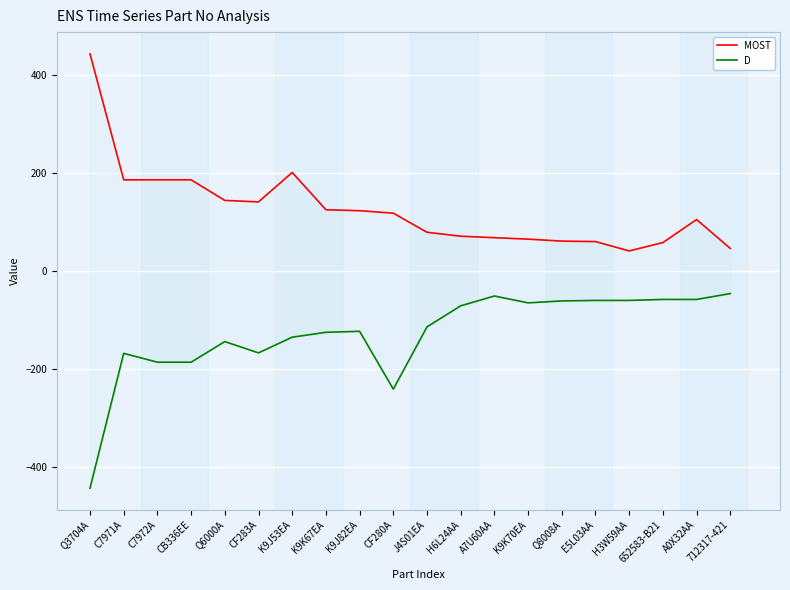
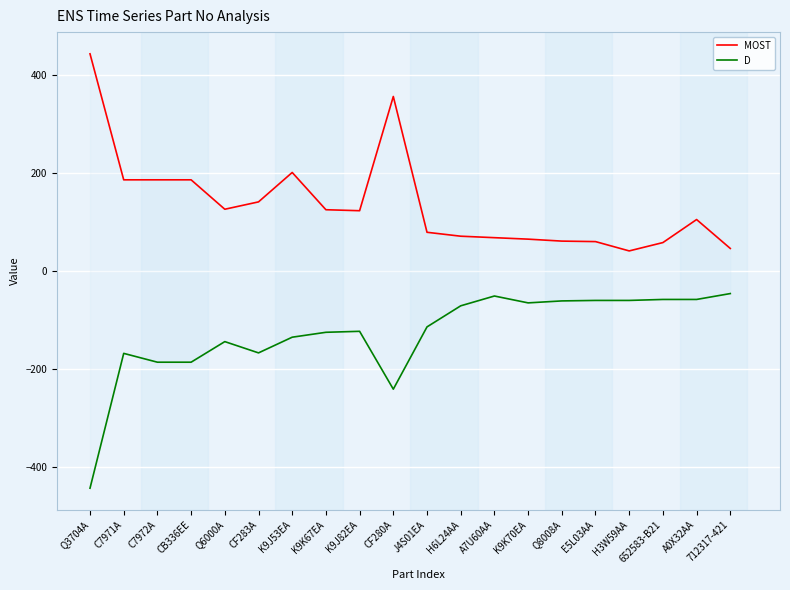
  {
    "MOST": {
      "Q3704A": 440,
      "C7971A": 190,
      "C7972A": 190,
      "CB336EE": 190,
-     "Q6000A": 140,
+     "Q6000A": 130,
      "CF283A": 140,
      "K9J53EA": 200,
      "K9K67EA": 130,
      "K9J82EA": 120,
-     "CF280A": 120,
+     "CF280A": 360,
      "J4S01EA": 80,
      "H6L24AA": 70,
      "A7U60AA": 70,
      "K9K70EA": 70,
      "Q8008A": 60,
      "E5L03AA": 60,
      "H3W59AA": 40,
      "652583-B21": 60,
      "A0X32AA": 110,
      "712317-421": 50
    },
    "D": {
      "Q3704A": -440,
      "C7971A": -170,
      "C7972A": -190,
      "CB336EE": -190,
      "Q6000A": -140,
      "CF283A": -170,
      "K9J53EA": -140,
      "K9K67EA": -130,
      "K9J82EA": -120,
      "CF280A": -240,
      "J4S01EA": -110,
      "H6L24AA": -70,
      "A7U60AA": -50,
      "K9K70EA": -70,
      "Q8008A": -60,
      "E5L03AA": -60,
      "H3W59AA": -60,
      "652583-B21": -60,
      "A0X32AA": -60,
      "712317-421": -50
    }
  }
